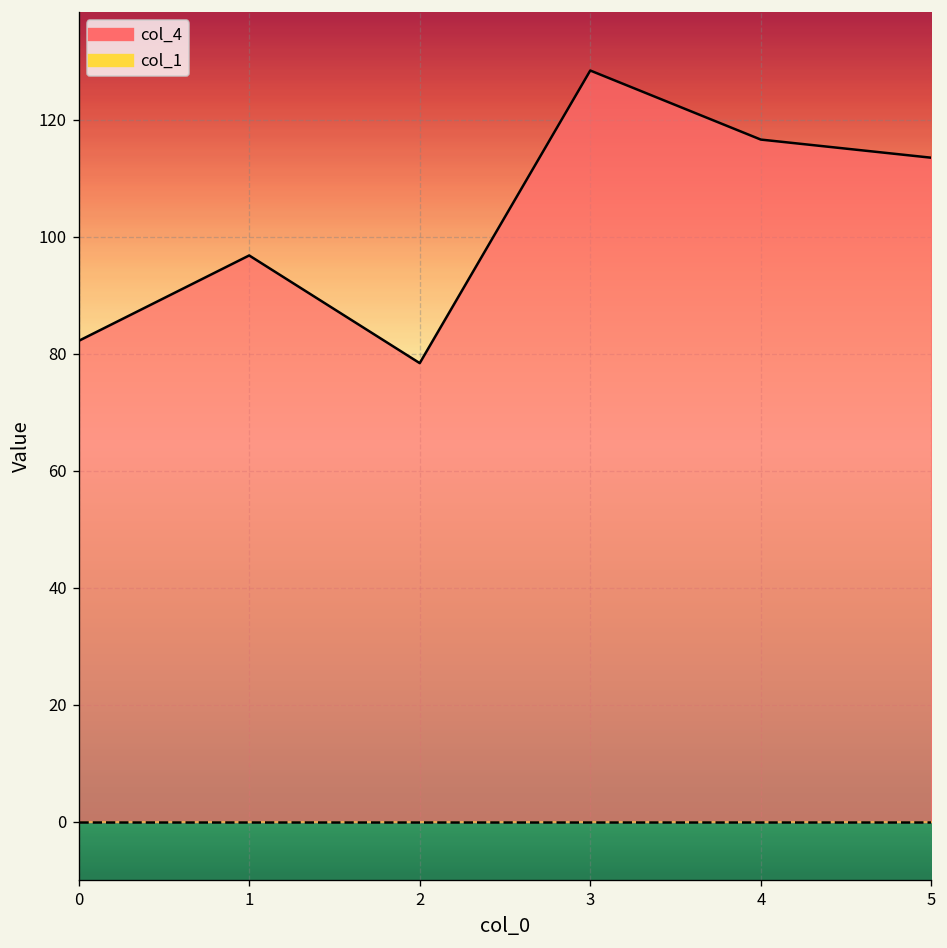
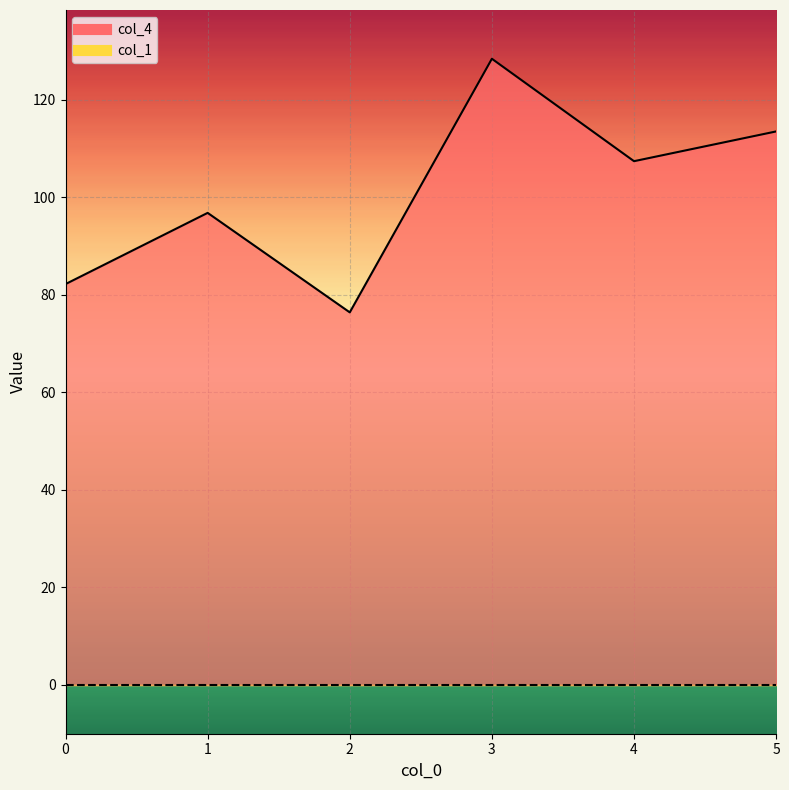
  {
    "col_4": {
      "0": 82,
      "1": 97,
-     "2": 78,
+     "2": 76,
      "3": 128,
-     "4": 117,
+     "4": 107,
      "5": 114
    },
    "col_1": {
      "0": 0,
      "1": 0,
      "2": 0,
      "3": 0,
      "4": 0,
      "5": 0
    }
  }
